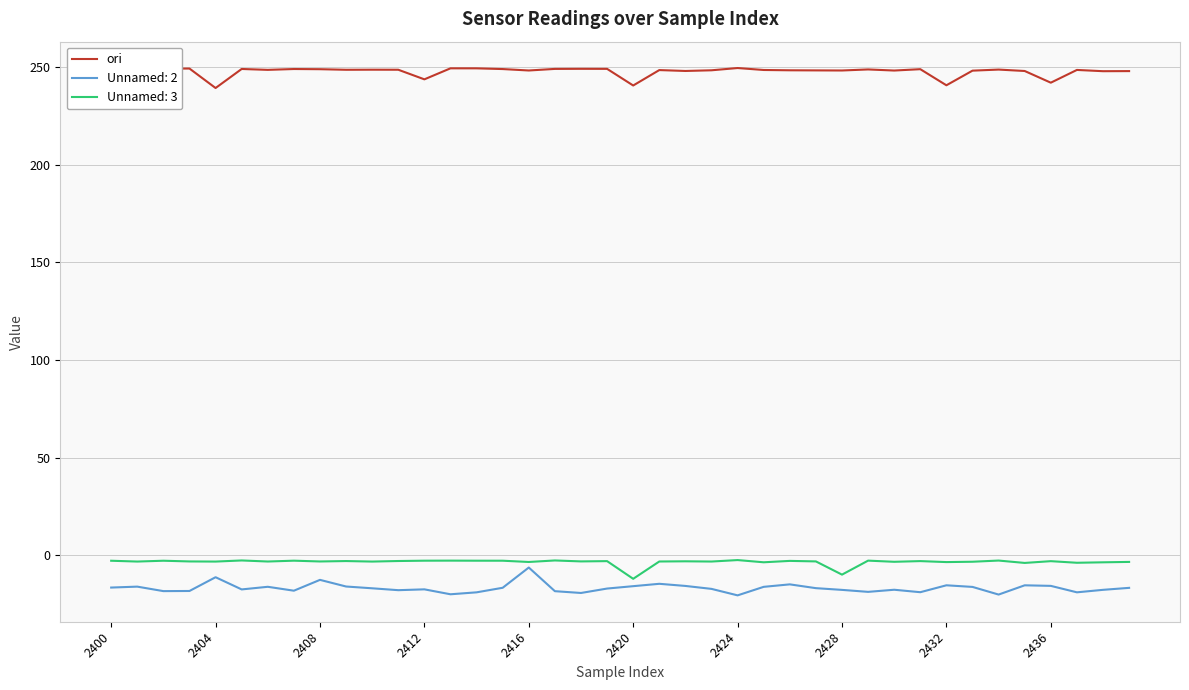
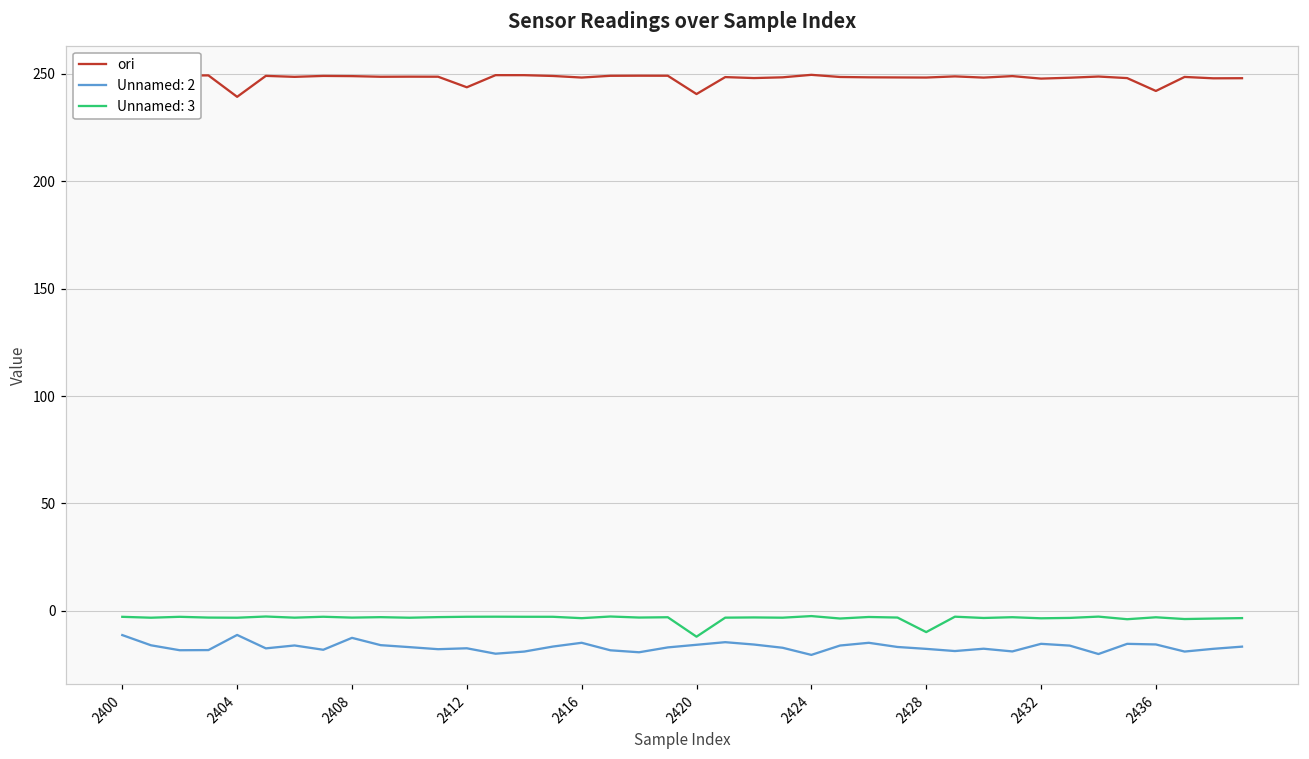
  {
    "ori": {
      "2404": 239,
      "2408": 249,
      "2412": 244,
      "2416": 248,
      "2420": 241,
      "2424": 250,
      "2428": 248,
-     "2432": 241,
+     "2432": 248,
      "2436": 242
    },
    "Unnamed: 2": {
-     "2400": -17,
+     "2400": -11,
      "2404": -11,
      "2408": -13,
      "2412": -17,
-     "2416": -6,
+     "2416": -15,
      "2420": -16,
      "2424": -21,
      "2428": -18,
      "2432": -15,
      "2436": -16
    },
    "Unnamed: 3": {
      "2400": -3,
      "2404": -3,
      "2408": -3,
      "2412": -3,
      "2416": -3,
      "2420": -12,
      "2424": -2,
      "2428": -10,
      "2432": -3,
      "2436": -3
    }
  }
